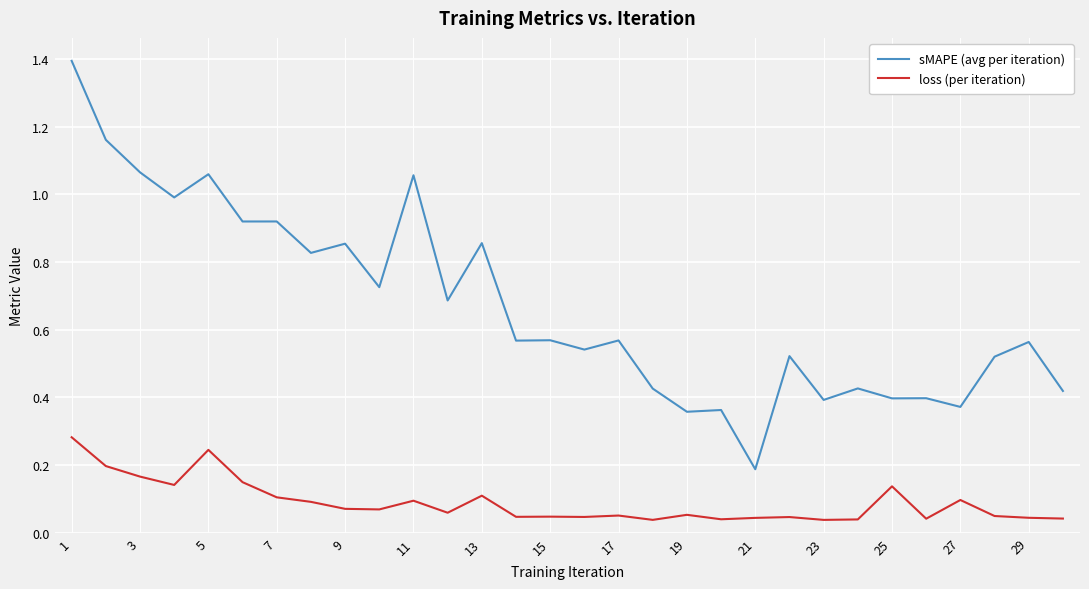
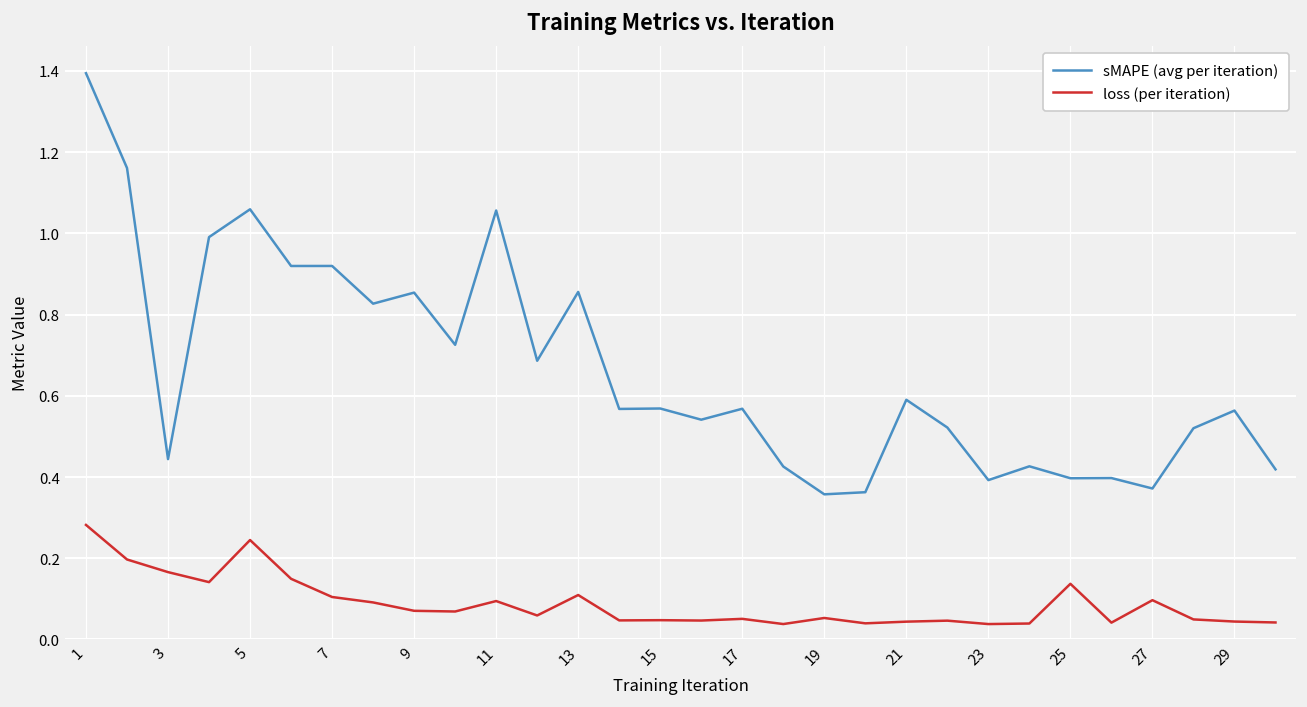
  {
    "sMAPE (avg per iteration)": {
      "1": 1.39,
-     "3": 1.06,
+     "3": 0.44,
      "5": 1.06,
      "7": 0.92,
      "9": 0.85,
      "11": 1.06,
      "13": 0.86,
      "15": 0.57,
      "17": 0.57,
      "19": 0.36,
-     "21": 0.19,
+     "21": 0.59,
      "23": 0.39,
      "25": 0.40,
      "27": 0.37,
      "29": 0.56
    },
    "loss (per iteration)": {
      "1": 0.28,
      "3": 0.17,
      "5": 0.24,
      "7": 0.10,
      "9": 0.07,
      "11": 0.09,
      "13": 0.11,
      "15": 0.05,
      "17": 0.05,
      "19": 0.05,
      "21": 0.04,
      "23": 0.04,
      "25": 0.14,
      "27": 0.10,
      "29": 0.04
    }
  }
